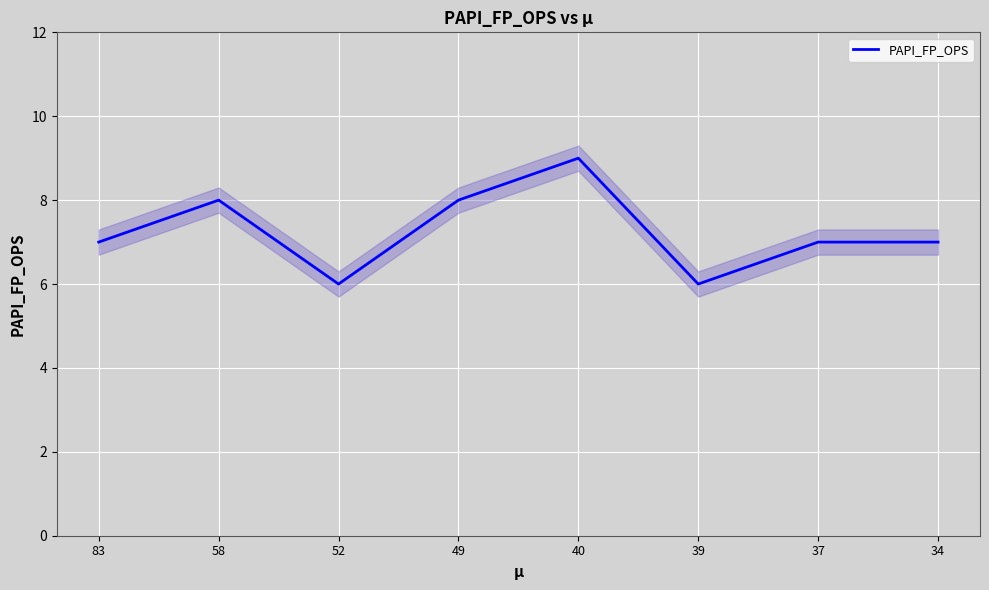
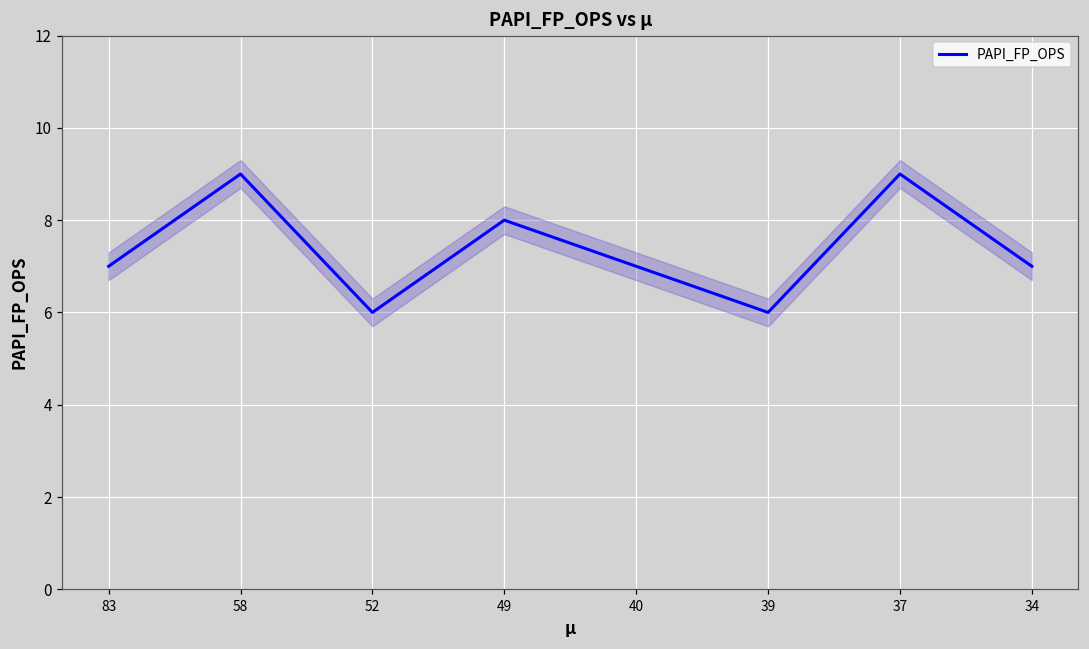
  {
    "PAPI_FP_OPS": {
      "83": 7,
-     "58": 8,
+     "58": 9,
      "52": 6,
      "49": 8,
-     "40": 9,
+     "40": 7,
      "39": 6,
-     "37": 7,
+     "37": 9,
      "34": 7
    }
  }
